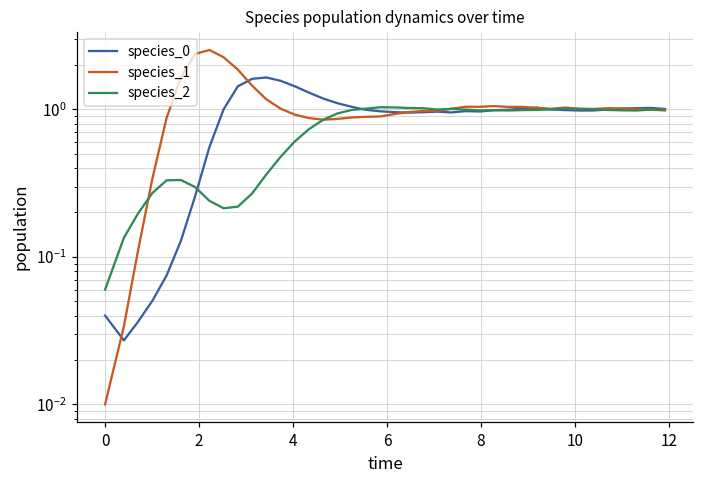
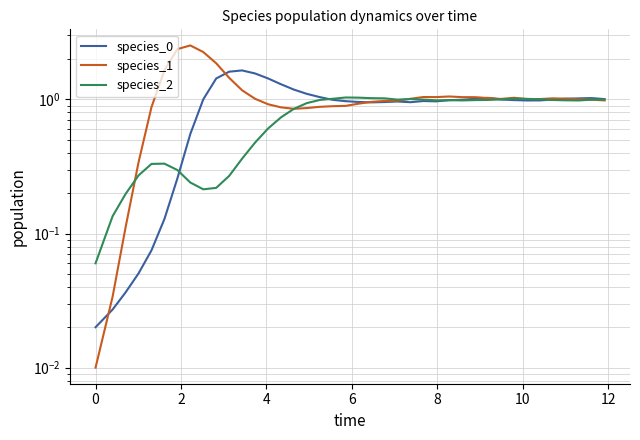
  {
    "species_0": {
-     "0": 0.04
+     "0": 0.02
    },
    "species_1": {
      "0": 0.01
    },
    "species_2": {
      "0": 0.06
    }
  }
